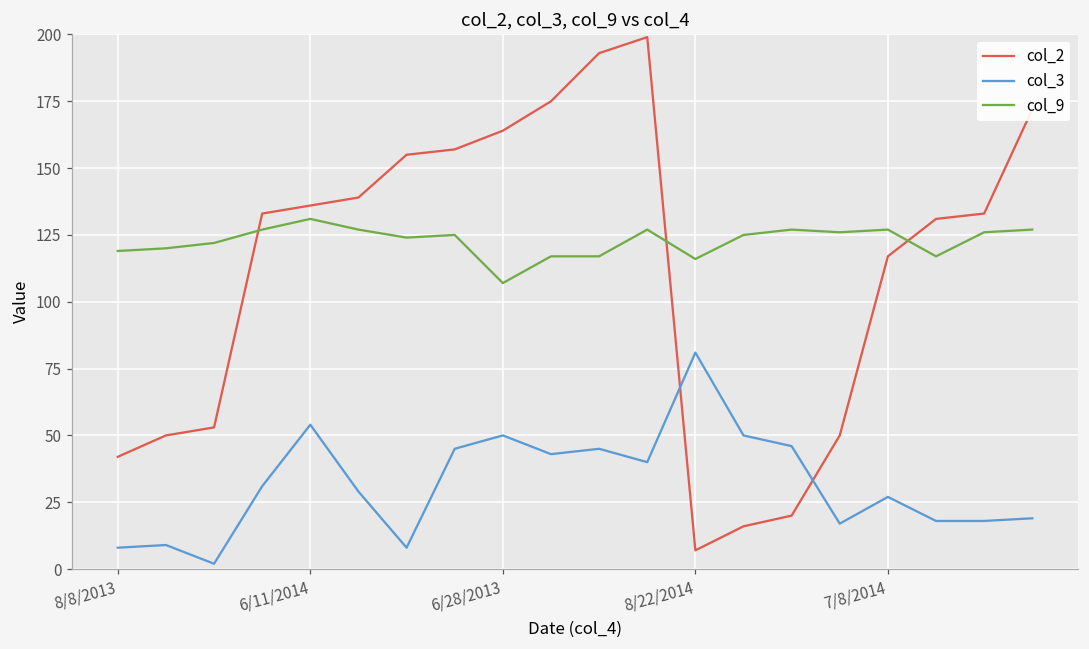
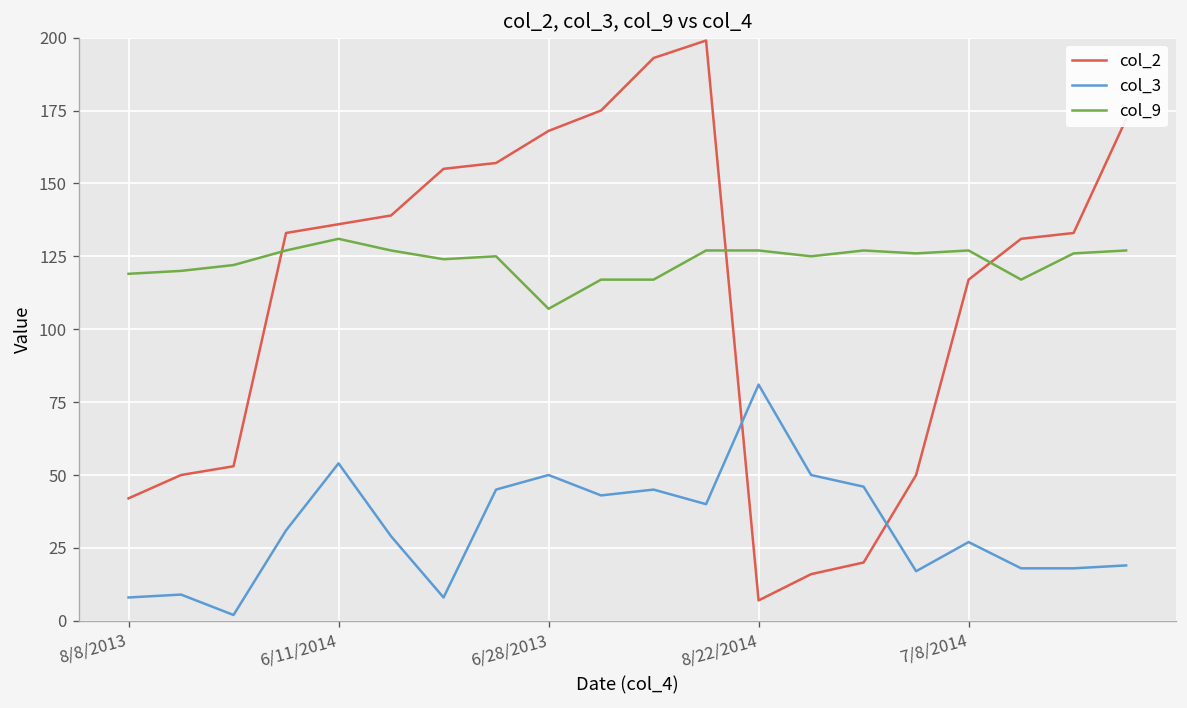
  {
    "col_2": {
      "8/8/2013": 42,
      "6/11/2014": 136,
-     "6/28/2013": 164,
+     "6/28/2013": 168,
      "8/22/2014": 7,
      "7/8/2014": 117
    },
    "col_3": {
      "8/8/2013": 8,
      "6/11/2014": 54,
      "6/28/2013": 50,
      "8/22/2014": 81,
      "7/8/2014": 27
    },
    "col_9": {
      "8/8/2013": 119,
      "6/11/2014": 131,
      "6/28/2013": 107,
-     "8/22/2014": 116,
+     "8/22/2014": 127,
      "7/8/2014": 127
    }
  }
